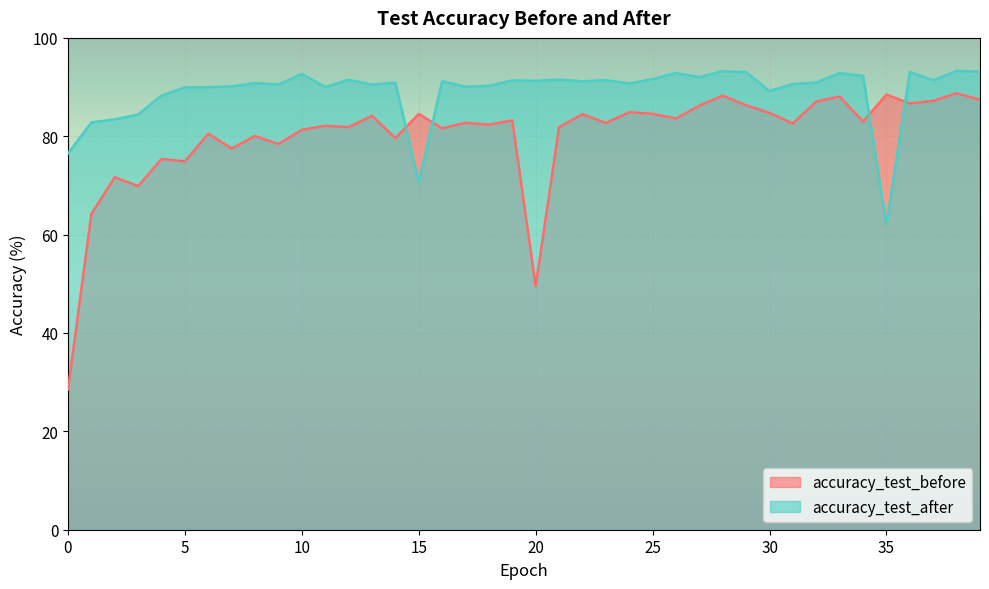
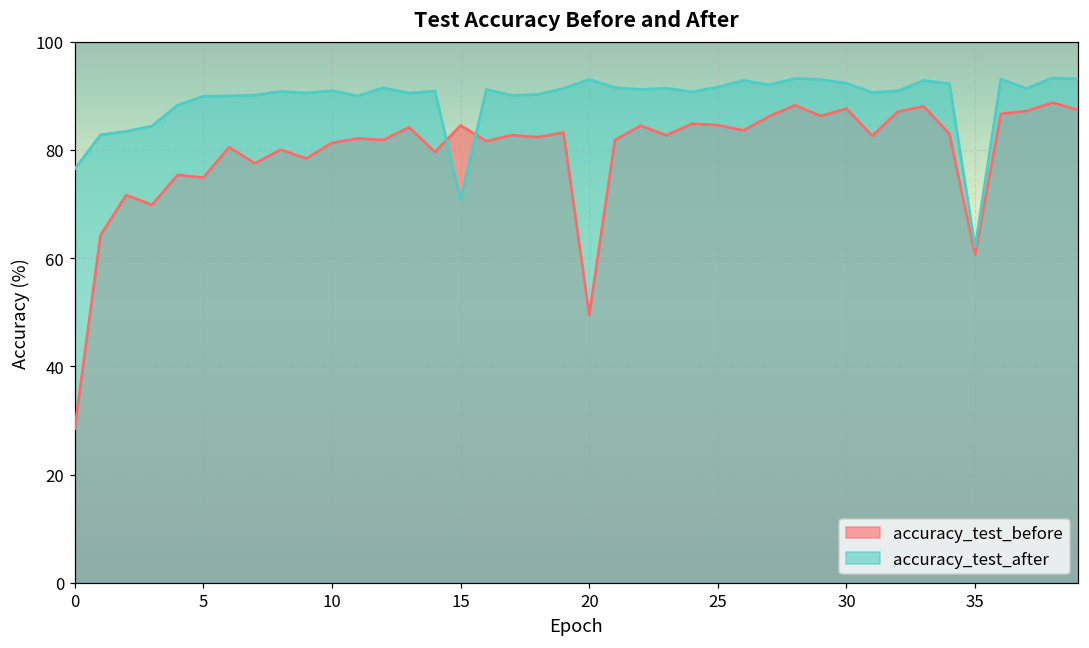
  {
    "accuracy_test_before": {
      "0": 29,
      "5": 75,
      "10": 81,
      "15": 85,
      "20": 50,
      "25": 85,
-     "30": 85,
-     "35": 88
+     "30": 88,
+     "35": 61
    },
    "accuracy_test_after": {
      "0": 77,
      "5": 90,
-     "10": 93,
+     "10": 91,
      "15": 71,
-     "20": 91,
+     "20": 93,
      "25": 92,
-     "30": 89,
+     "30": 92,
      "35": 62
    }
  }
